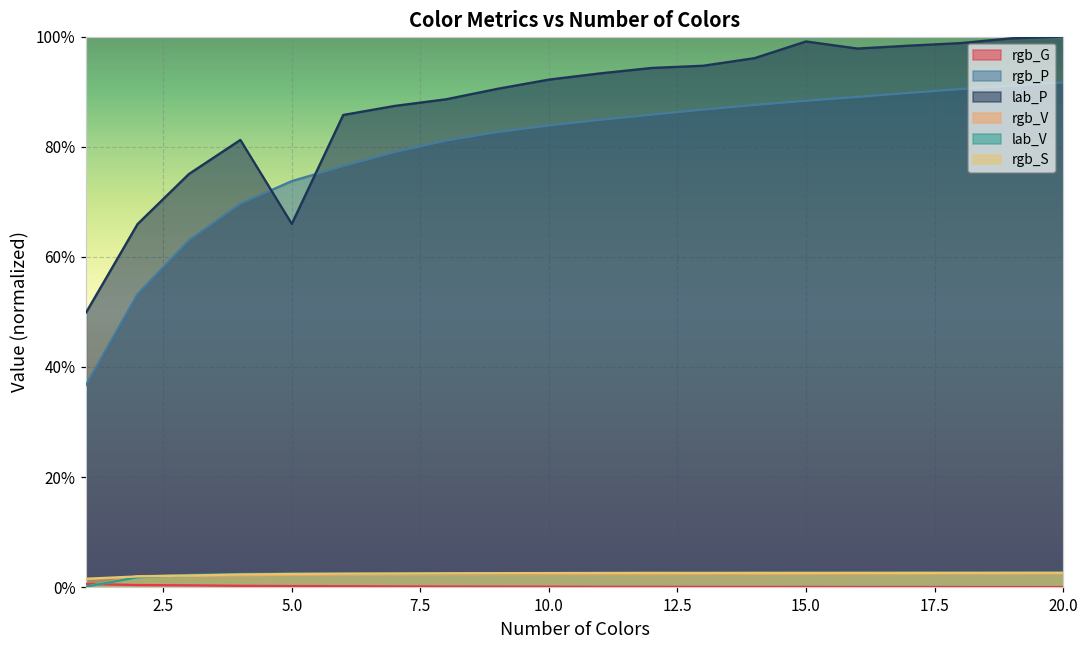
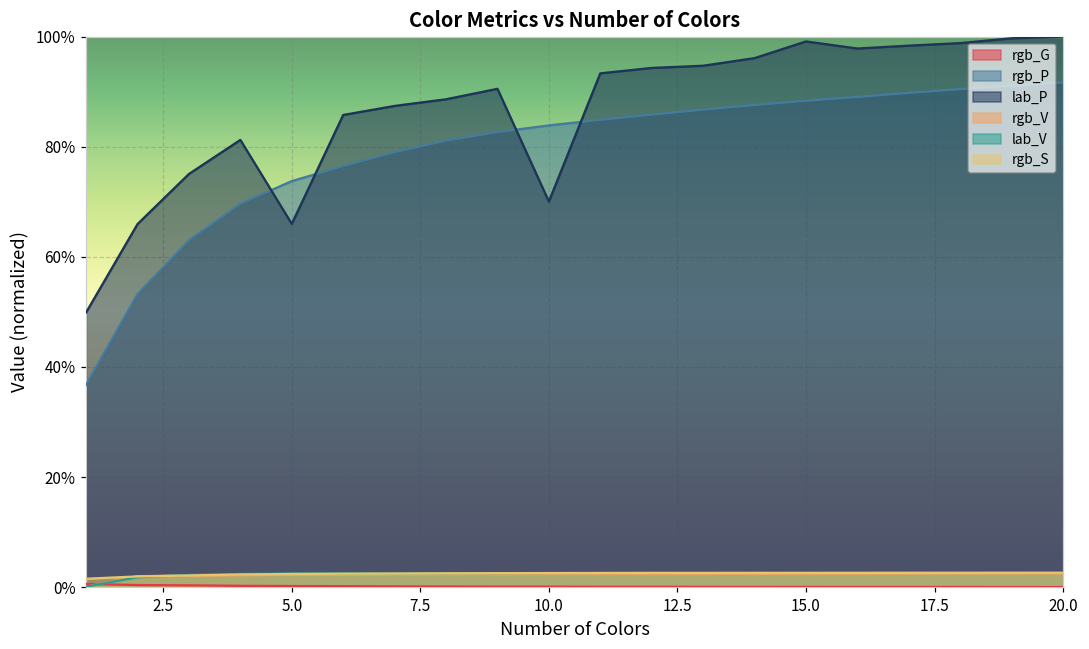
  {
    "rgb_G": {
      "5.0": "0%",
      "10.0": "0%",
      "15.0": "0%",
      "20.0": "0%"
    },
    "lab_P": {
      "5.0": "66%",
-     "10.0": "92%",
+     "10.0": "70%",
      "15.0": "99%",
      "20.0": "100%"
    }
  }
